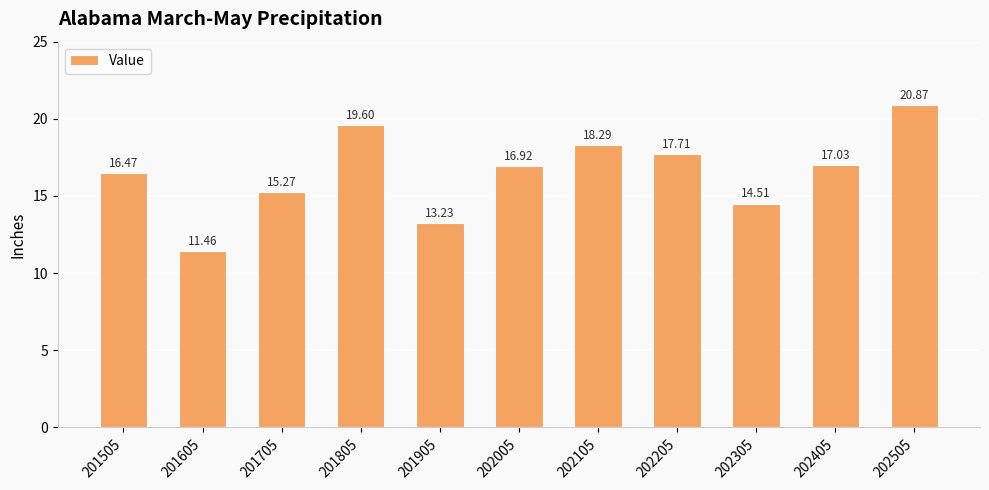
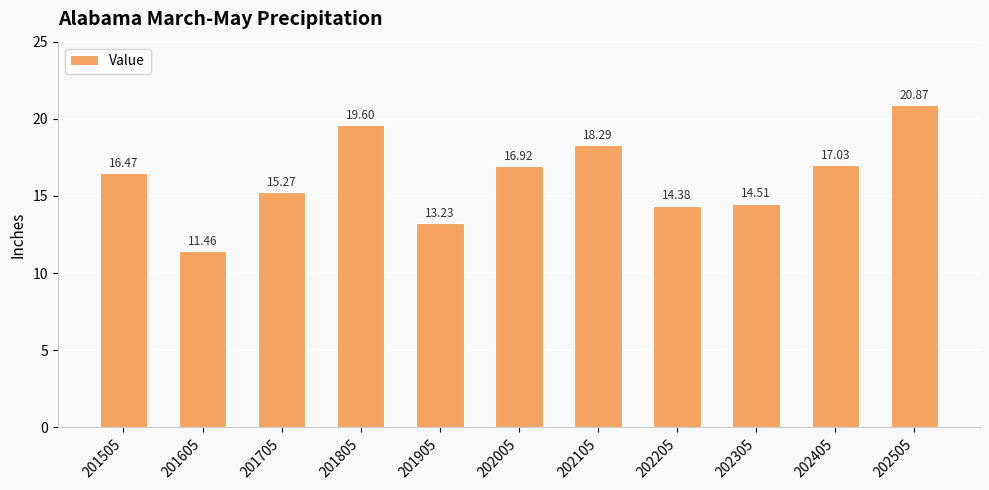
  {
    "201505": 16.47,
    "201605": 11.46,
    "201705": 15.27,
    "201805": 19.60,
    "201905": 13.23,
    "202005": 16.92,
    "202105": 18.29,
-   "202205": 17.71,
+   "202205": 14.38,
    "202305": 14.51,
    "202405": 17.03,
    "202505": 20.87
  }
